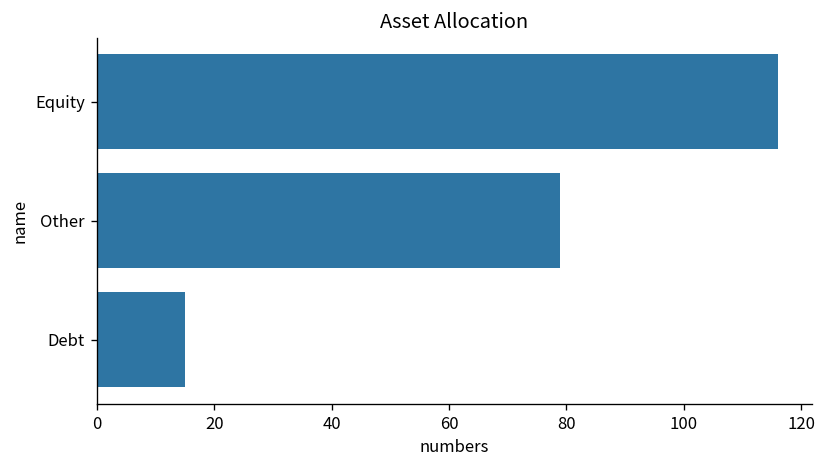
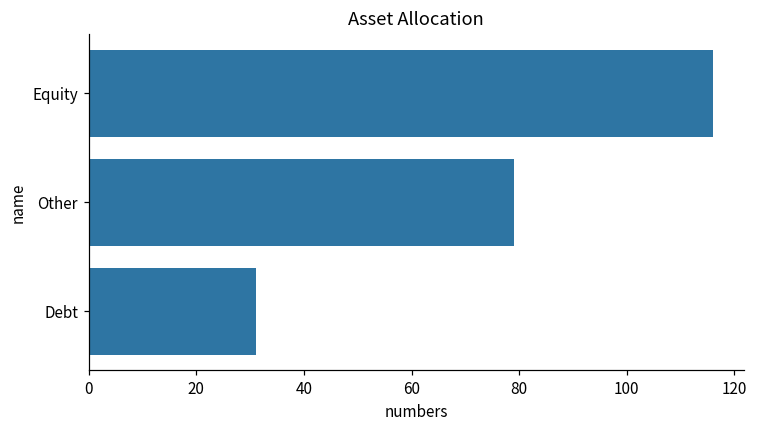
  {
    "Equity": 116,
    "Other": 79,
-   "Debt": 15
+   "Debt": 31
  }
